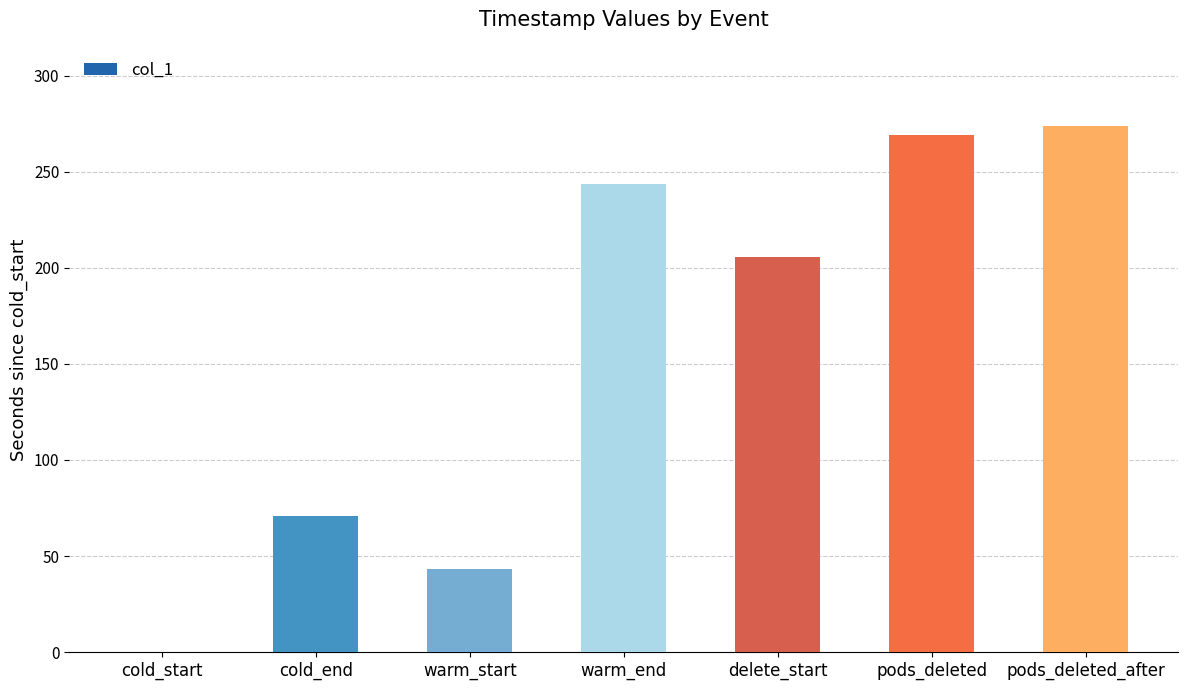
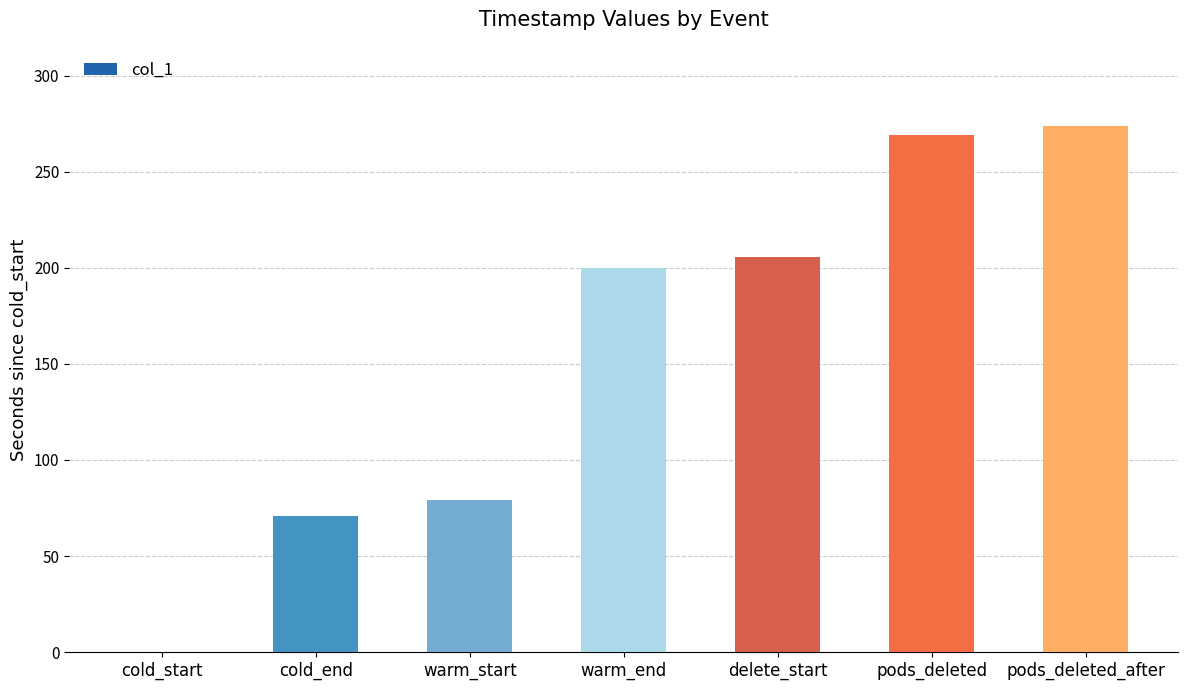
  {
    "cold_start": 0,
    "cold_end": 71,
-   "warm_start": 43,
-   "warm_end": 244,
+   "warm_start": 79,
+   "warm_end": 200,
    "delete_start": 206,
    "pods_deleted": 269,
    "pods_deleted_after": 274
  }
